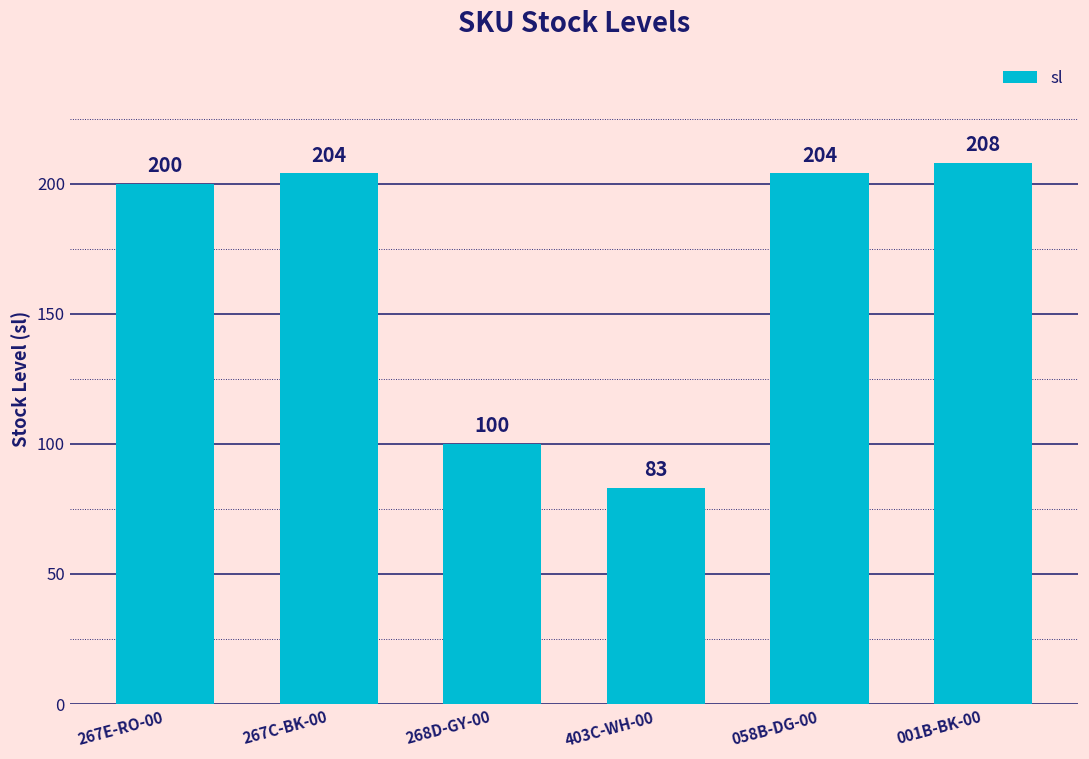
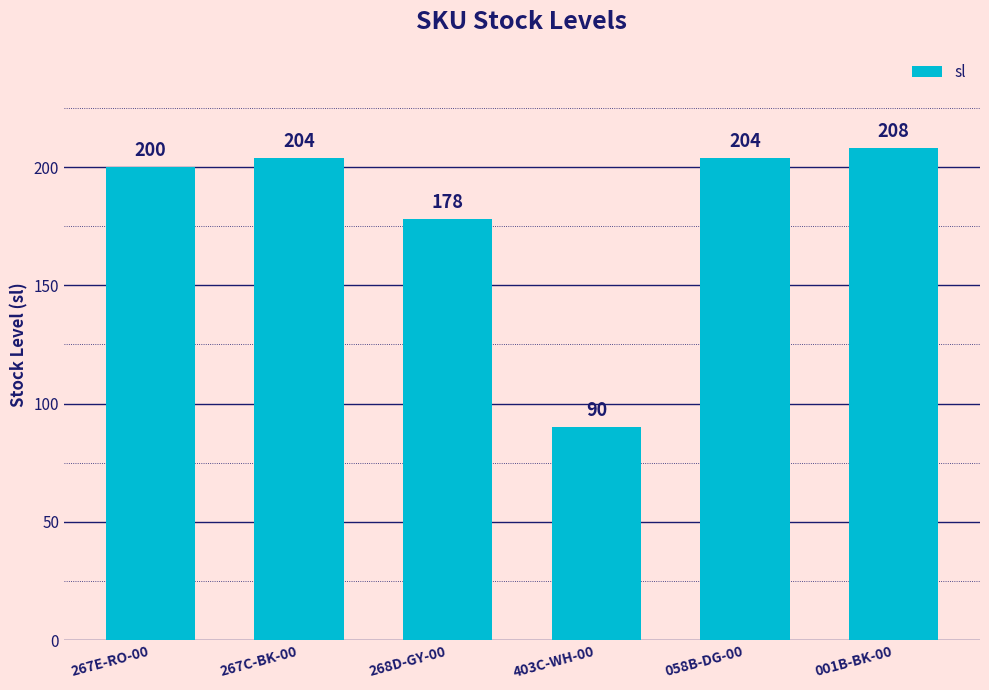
  {
    "267E-RO-00": 200,
    "267C-BK-00": 204,
-   "268D-GY-00": 100,
-   "403C-WH-00": 83,
+   "268D-GY-00": 178,
+   "403C-WH-00": 90,
    "058B-DG-00": 204,
    "001B-BK-00": 208
  }
